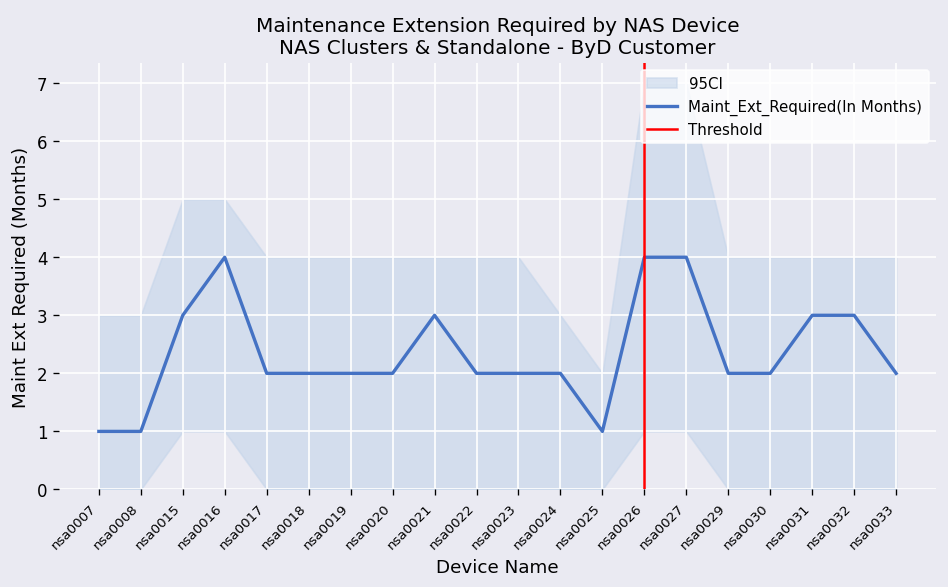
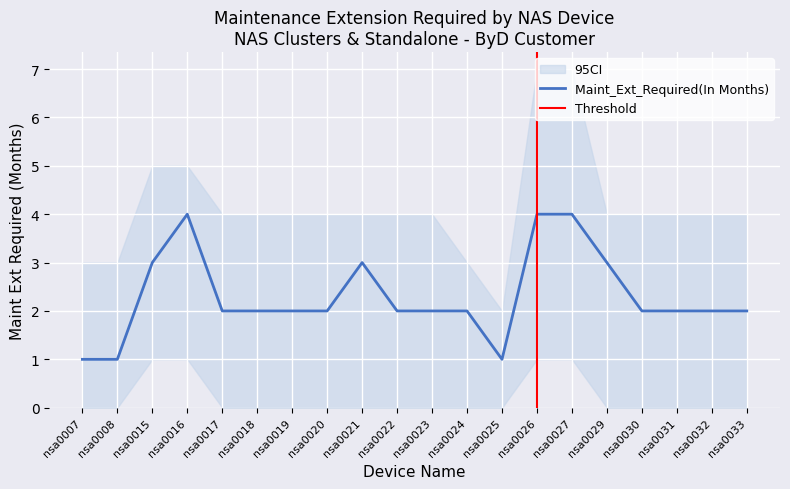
  {
    "Maint_Ext_Required(In Months)": {
      "nsa0007": 1,
      "nsa0008": 1,
      "nsa0015": 3,
      "nsa0016": 4,
      "nsa0017": 2,
      "nsa0018": 2,
      "nsa0019": 2,
      "nsa0020": 2,
      "nsa0021": 3,
      "nsa0022": 2,
      "nsa0023": 2,
      "nsa0024": 2,
      "nsa0025": 1,
      "nsa0026": 4,
      "nsa0027": 4,
-     "nsa0029": 2,
+     "nsa0029": 3,
      "nsa0030": 2,
-     "nsa0031": 3,
-     "nsa0032": 3,
+     "nsa0031": 2,
+     "nsa0032": 2,
      "nsa0033": 2
    }
  }
